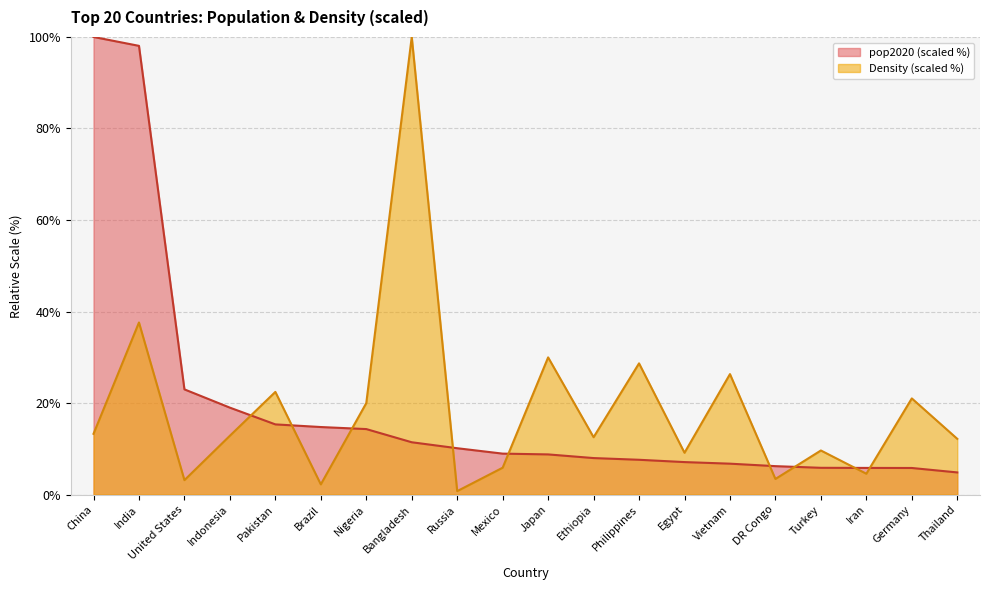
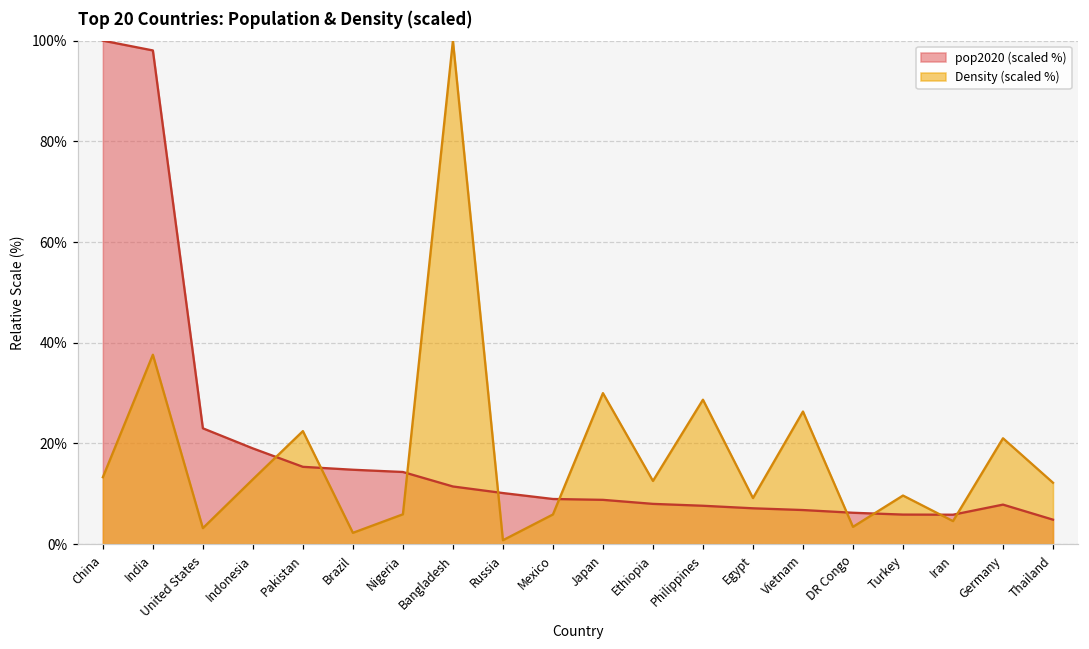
  {
    "pop2020 (scaled %)": {
      "China": "100%",
      "India": "98%",
      "United States": "23%",
      "Indonesia": "19%",
      "Pakistan": "15%",
      "Brazil": "15%",
      "Nigeria": "14%",
      "Bangladesh": "11%",
      "Russia": "10%",
      "Mexico": "9%",
      "Japan": "9%",
      "Ethiopia": "8%",
      "Philippines": "8%",
      "Egypt": "7%",
      "Vietnam": "7%",
      "DR Congo": "6%",
      "Turkey": "6%",
      "Iran": "6%",
-     "Germany": "6%",
+     "Germany": "8%",
      "Thailand": "5%"
    },
    "Density (scaled %)": {
      "China": "13%",
      "India": "38%",
      "United States": "3%",
      "Indonesia": "13%",
      "Pakistan": "22%",
      "Brazil": "2%",
-     "Nigeria": "20%",
+     "Nigeria": "6%",
      "Bangladesh": "100%",
      "Russia": "1%",
      "Mexico": "6%",
      "Japan": "30%",
      "Ethiopia": "13%",
      "Philippines": "29%",
      "Egypt": "9%",
      "Vietnam": "26%",
      "DR Congo": "3%",
      "Turkey": "10%",
      "Iran": "5%",
      "Germany": "21%",
      "Thailand": "12%"
    }
  }
